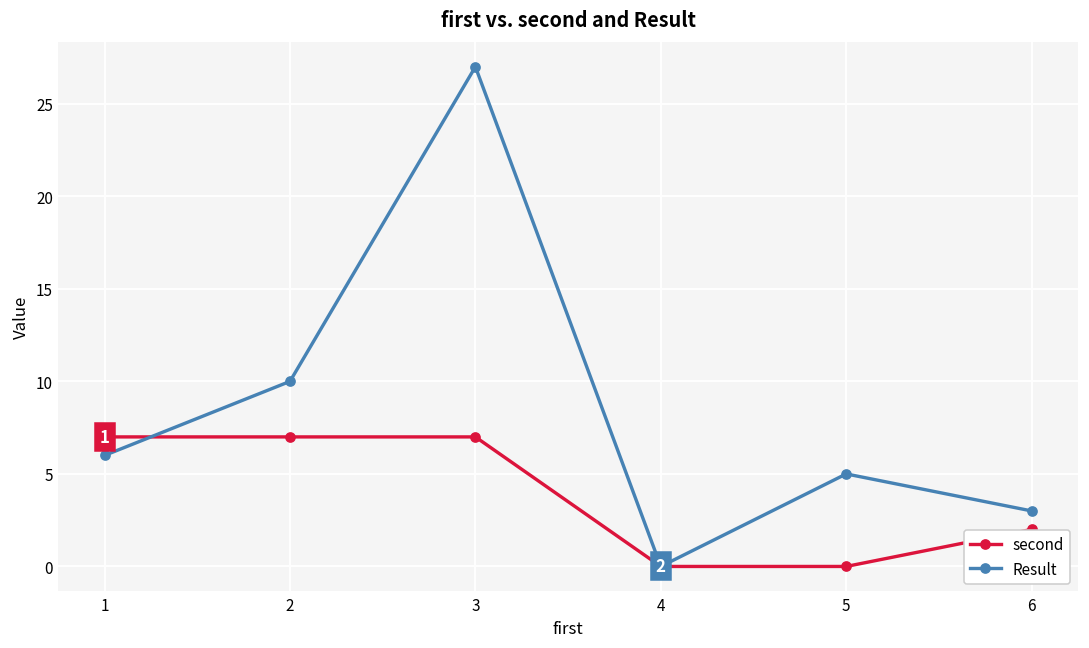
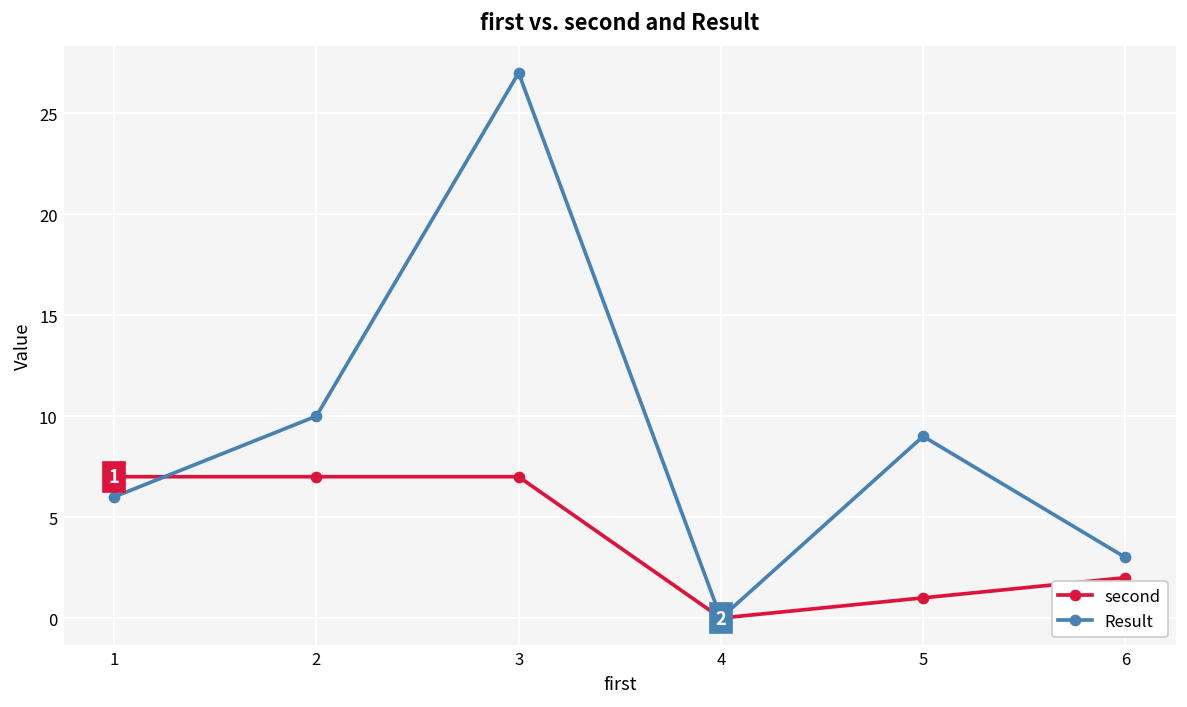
  {
    "second": {
      "2": 7,
      "3": 7,
-     "5": 0,
+     "5": 1,
      "6": 2
    },
    "Result": {
      "1": 6,
      "2": 10,
      "3": 27,
-     "5": 5,
+     "5": 9,
      "6": 3
    }
  }
